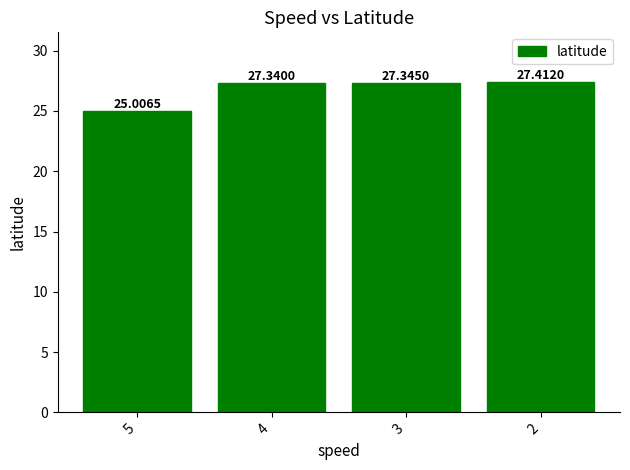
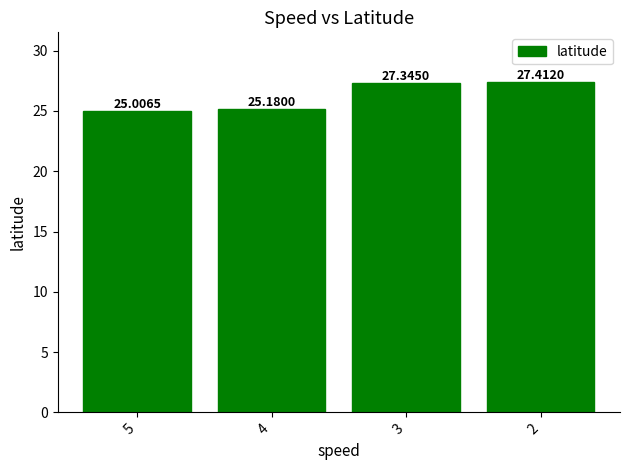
  {
    "5": 25.0065,
-   "4": 27.3400,
+   "4": 25.1800,
    "3": 27.3450,
    "2": 27.4120
  }
